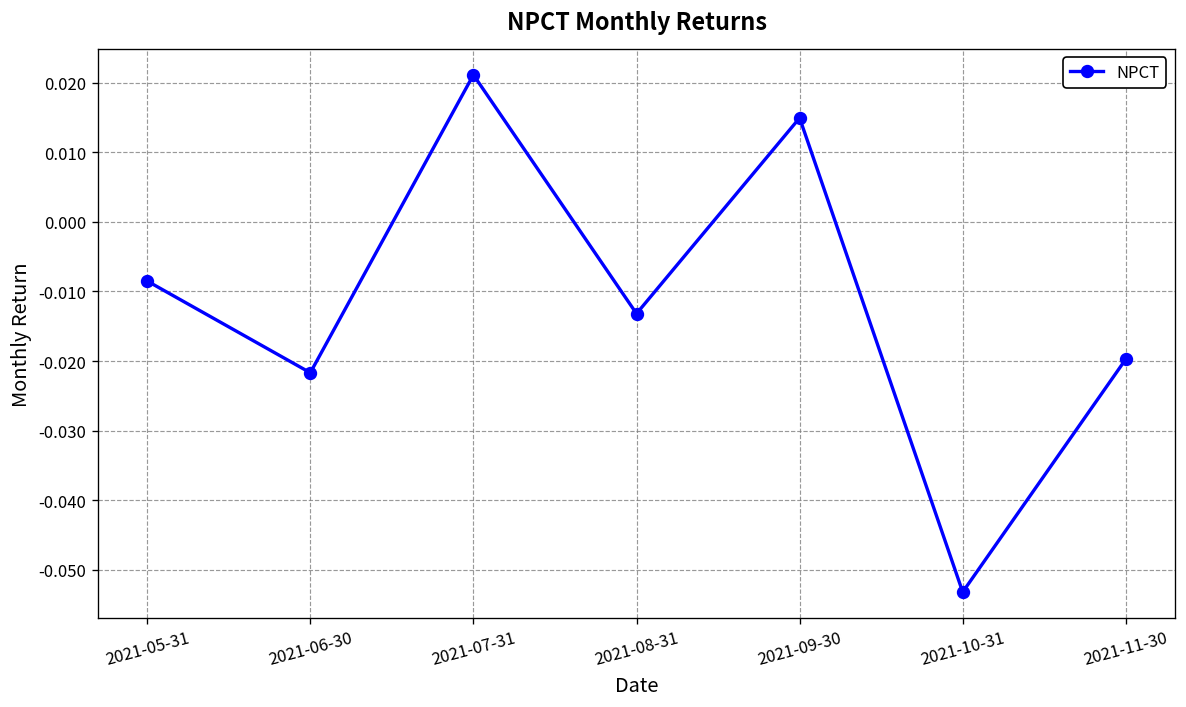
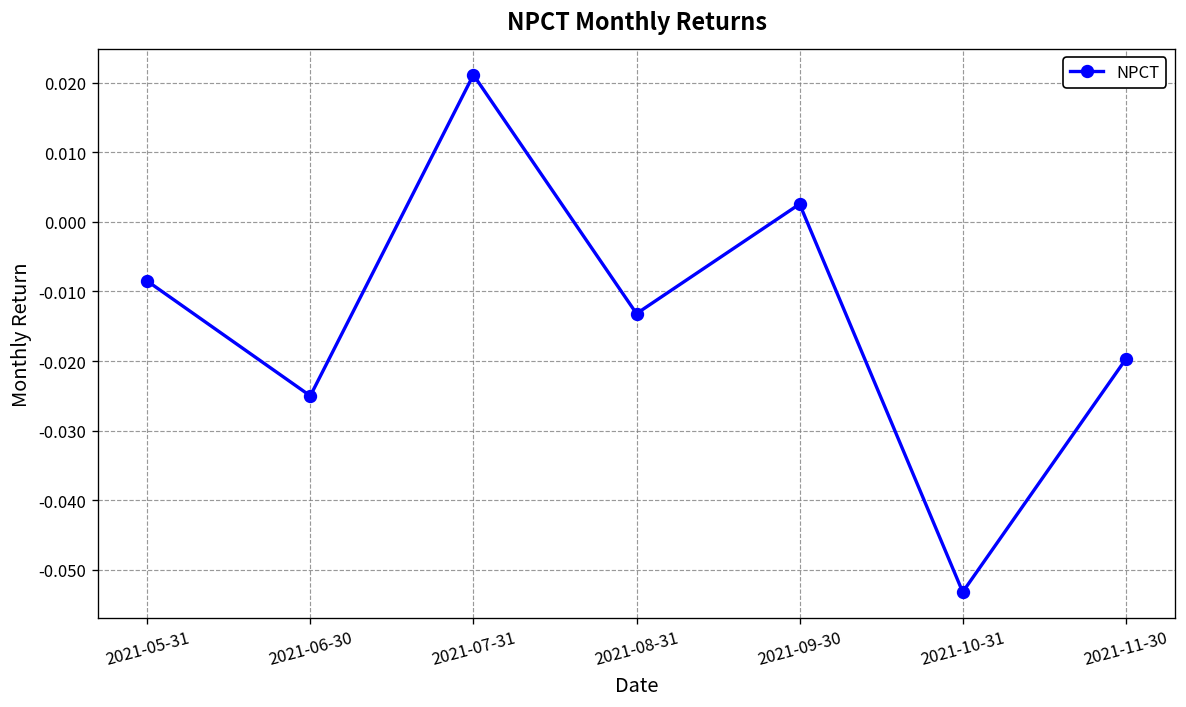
  {
    "2021-05-31": -0.009,
-   "2021-06-30": -0.022,
+   "2021-06-30": -0.025,
    "2021-07-31": 0.021,
    "2021-08-31": -0.013,
-   "2021-09-30": 0.015,
+   "2021-09-30": 0.003,
    "2021-10-31": -0.053,
    "2021-11-30": -0.020
  }
